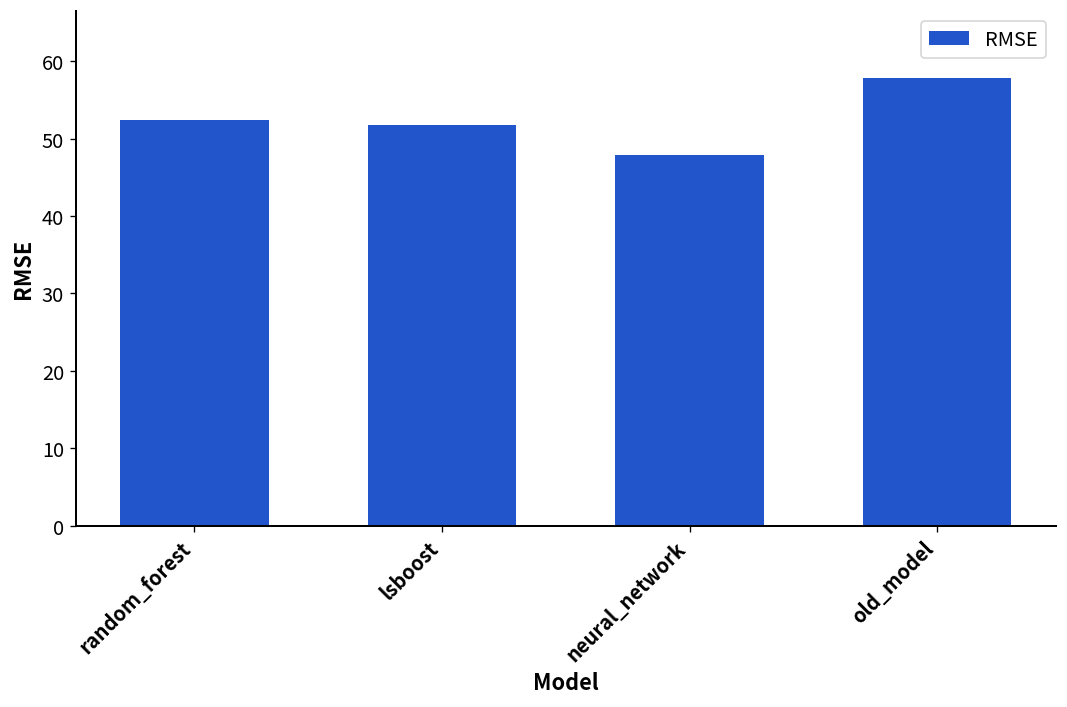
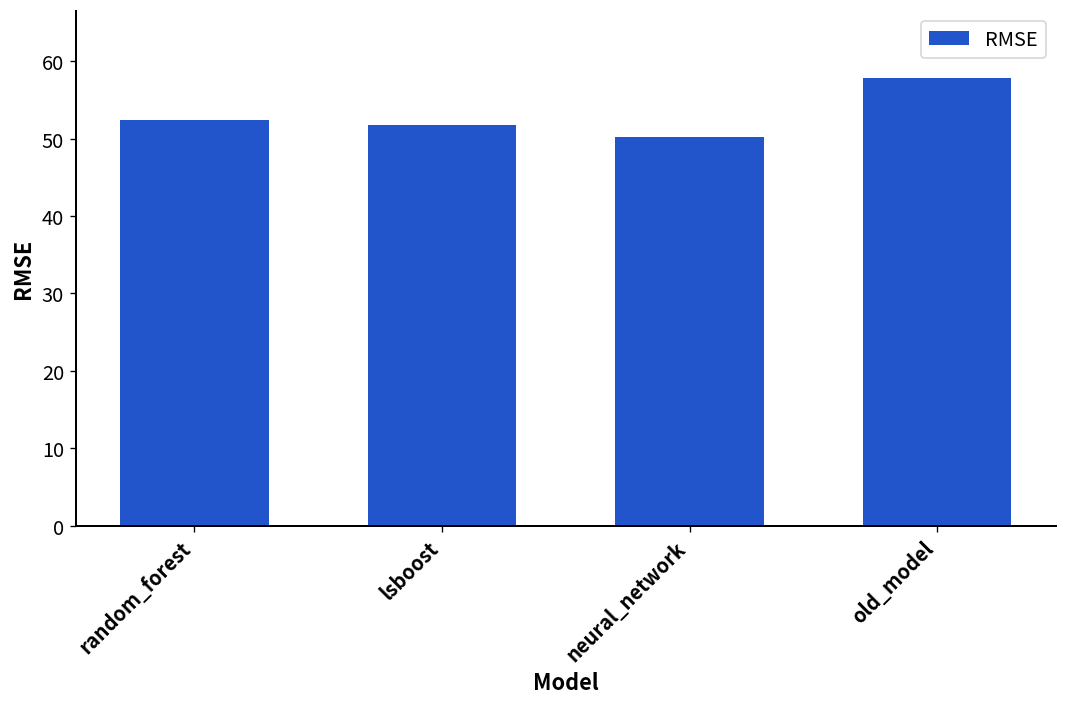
  {
    "random_forest": 52,
    "lsboost": 52,
-   "neural_network": 48,
+   "neural_network": 50,
    "old_model": 58
  }
